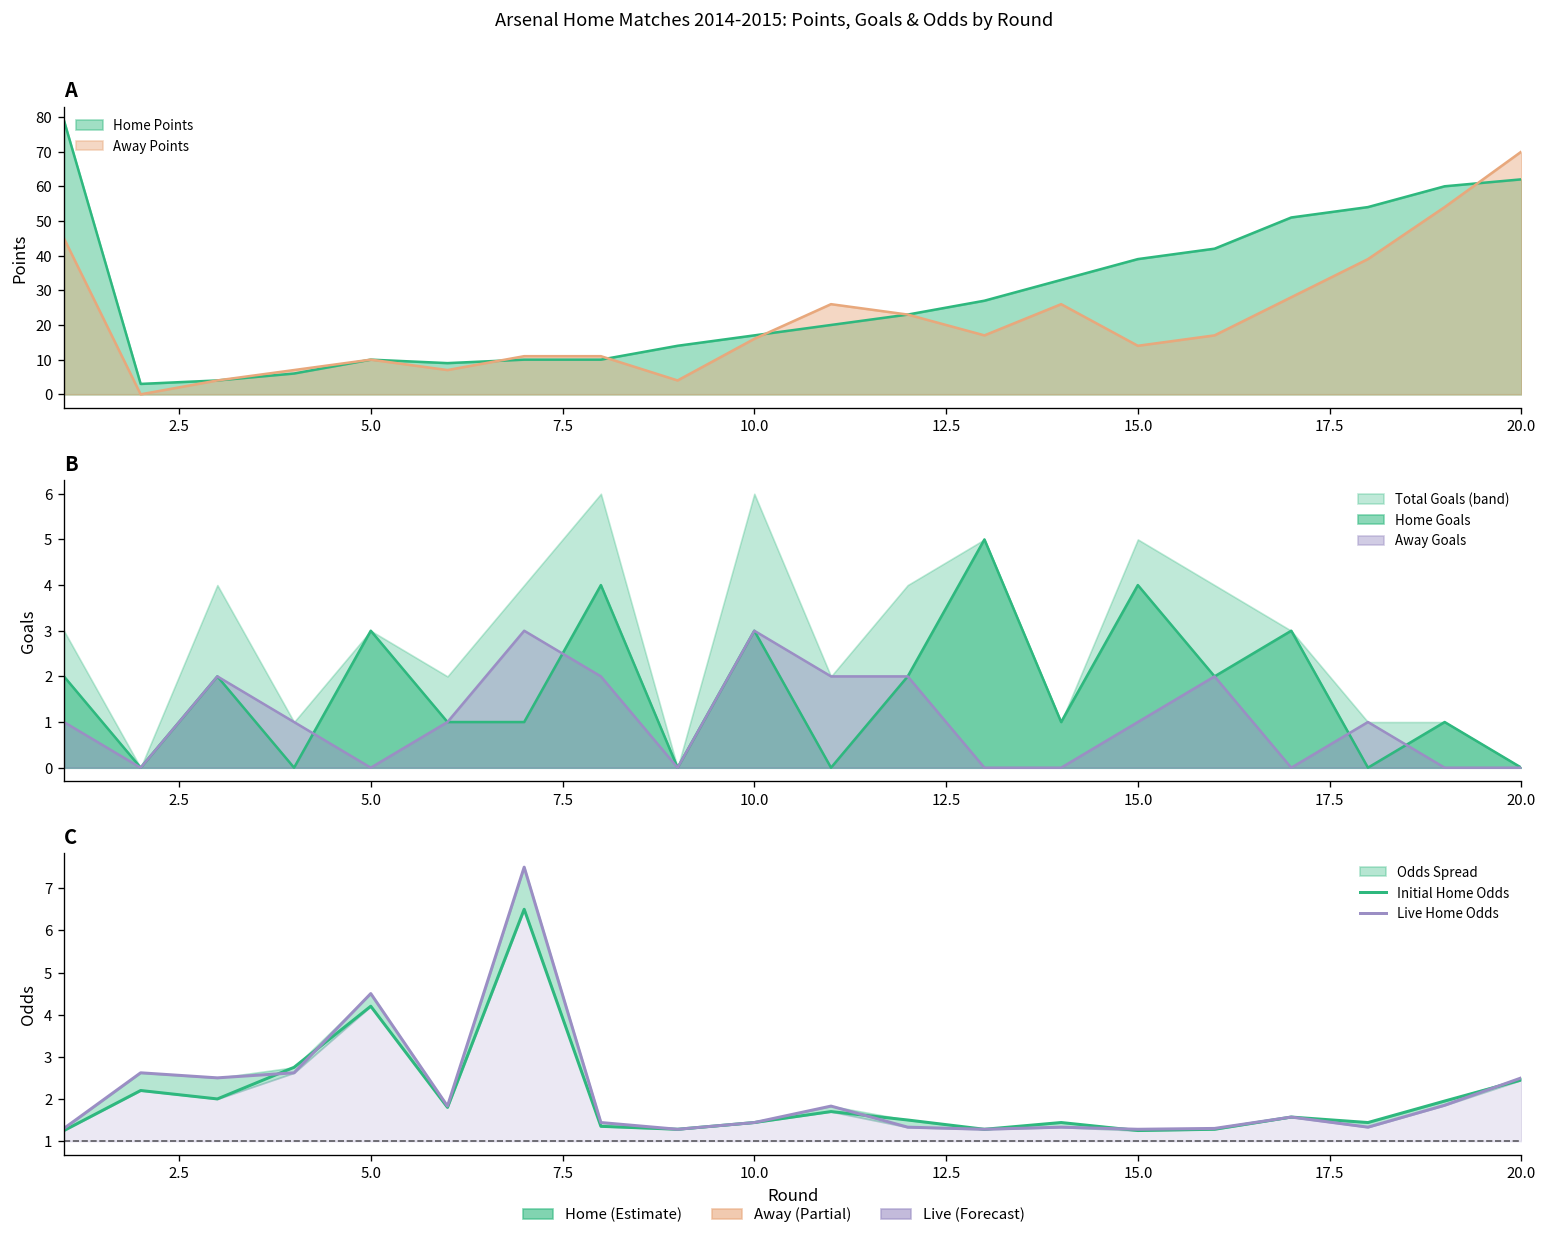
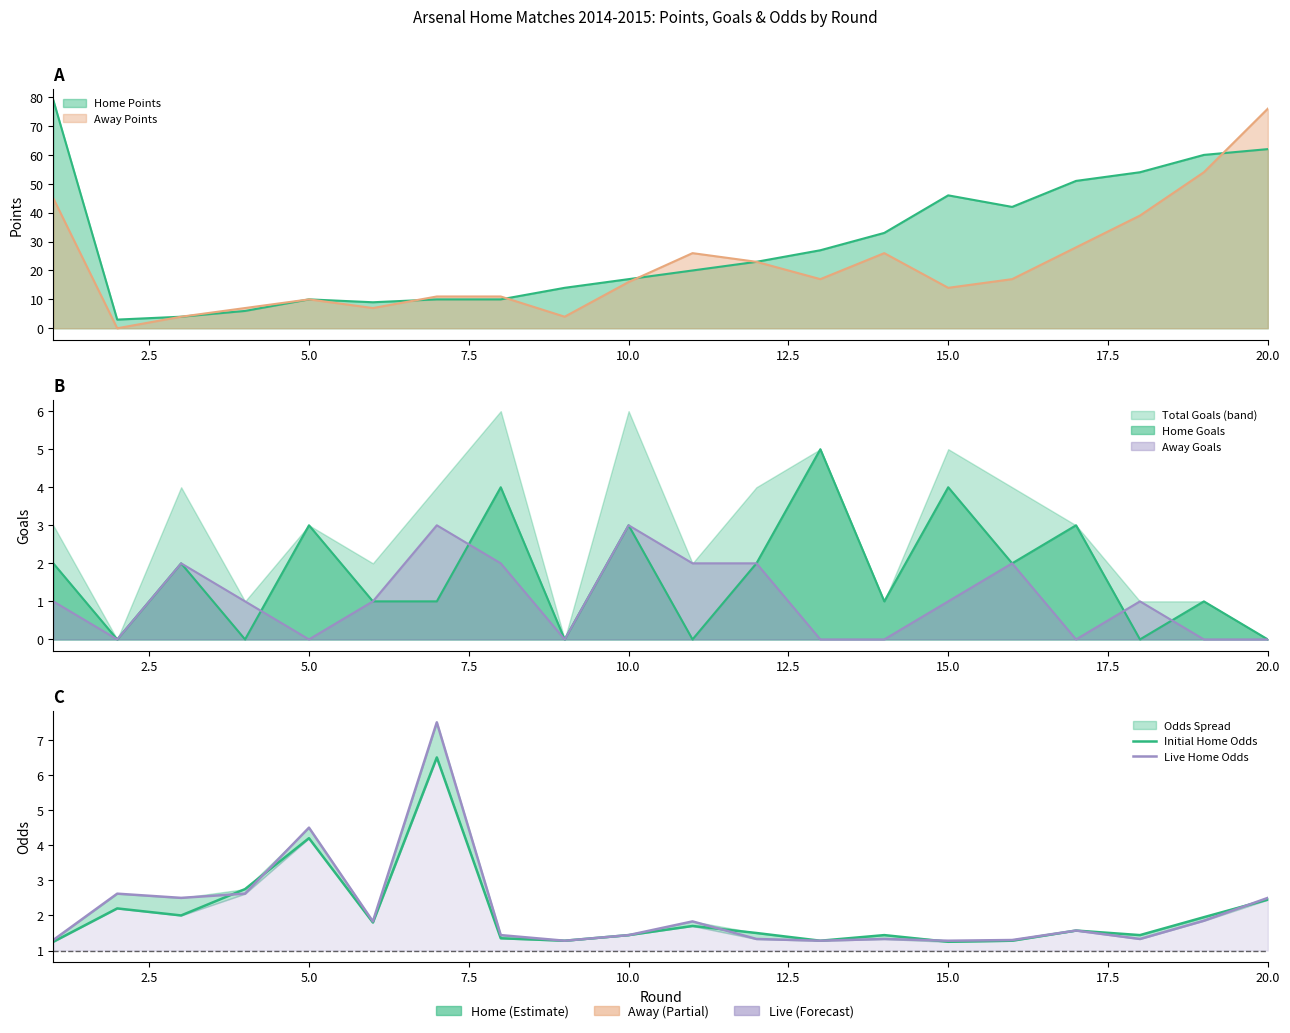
  {
    "A": {
      "Home Points": {
        "10.0": 17,
-       "15.0": 39,
+       "15.0": 46,
        "20.0": 62
      },
      "Away Points": {
        "10.0": 16,
        "15.0": 14,
-       "20.0": 70
+       "20.0": 76
      }
    }
  }
